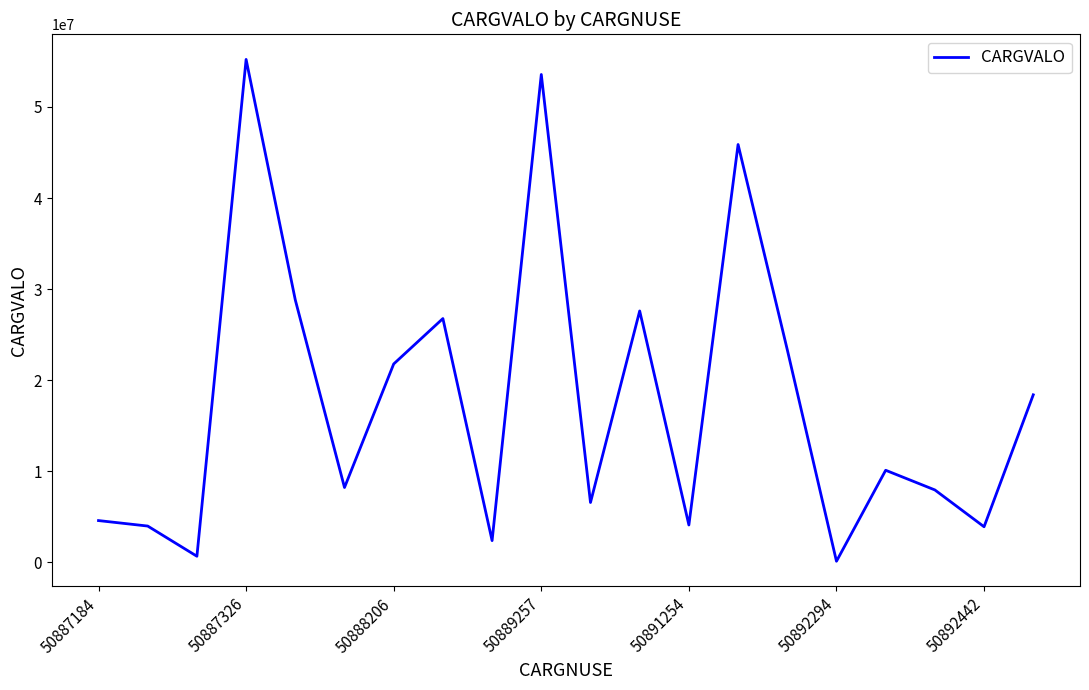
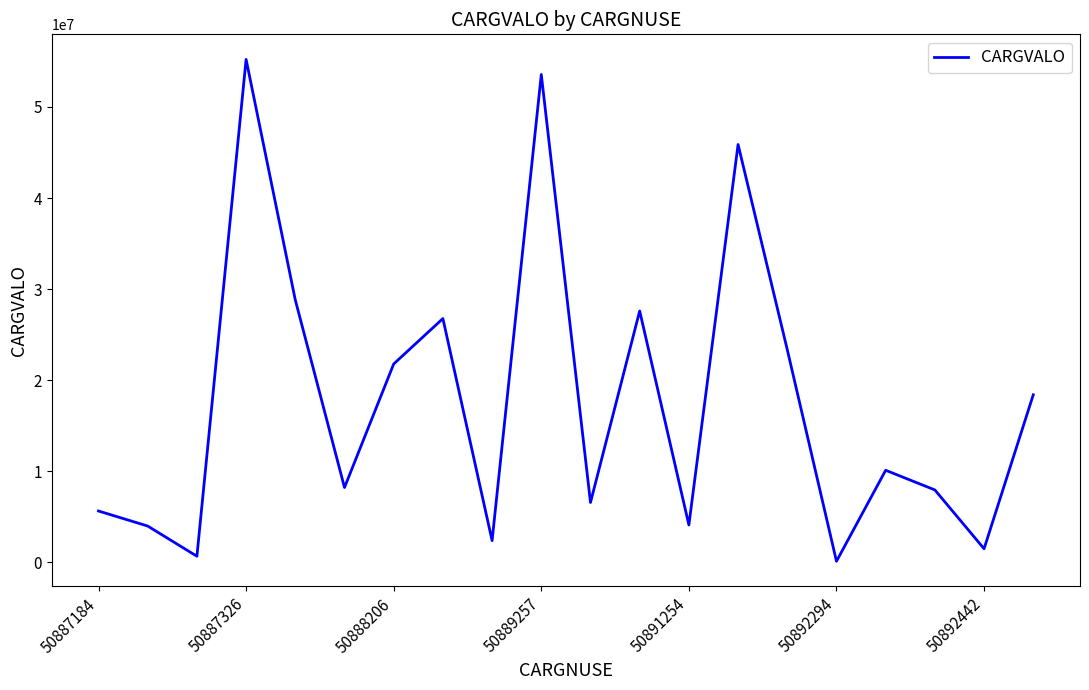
  {
-   "50887184": 5000000,
+   "50887184": 6000000,
    "50887326": 55000000,
    "50888206": 22000000,
    "50889257": 54000000,
    "50891254": 4000000,
    "50892294": 0,
-   "50892442": 4000000
+   "50892442": 2000000
  }
